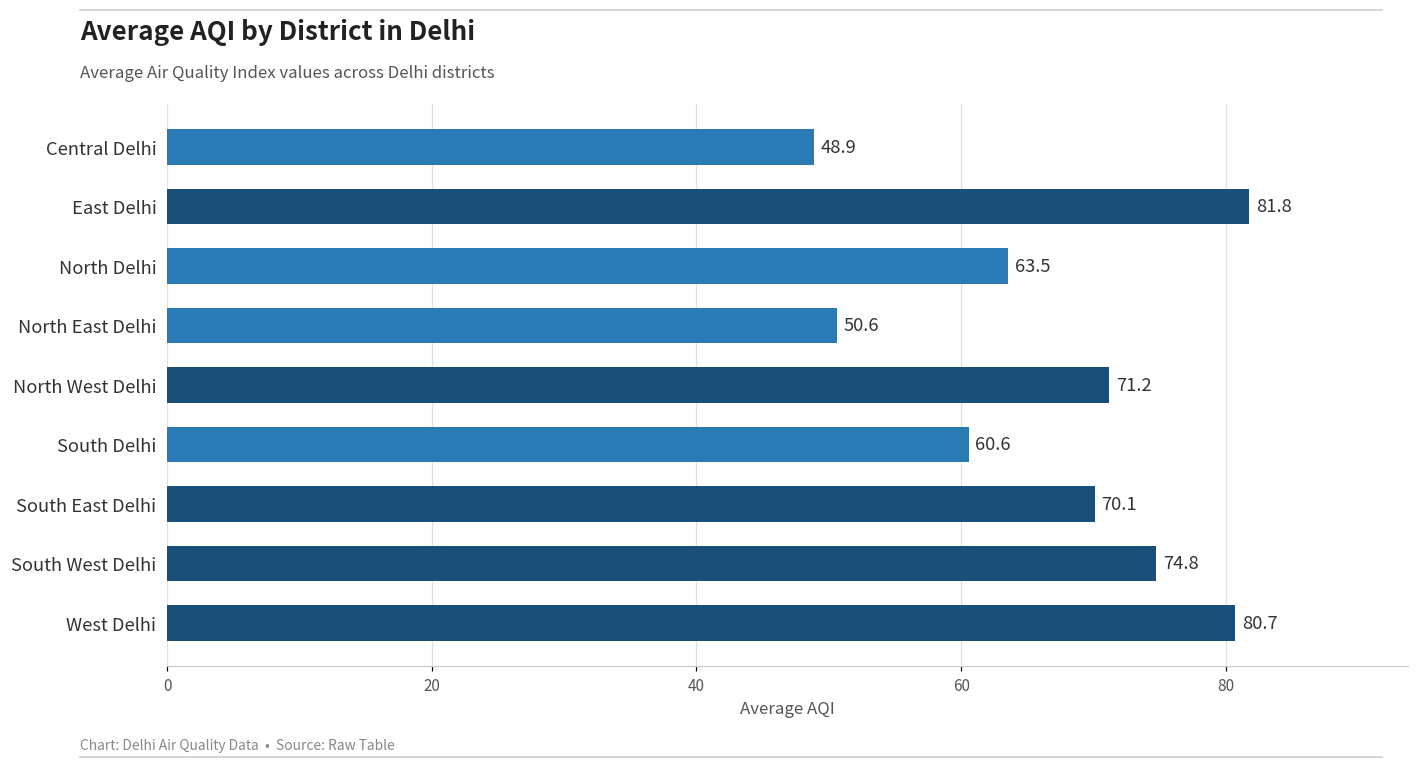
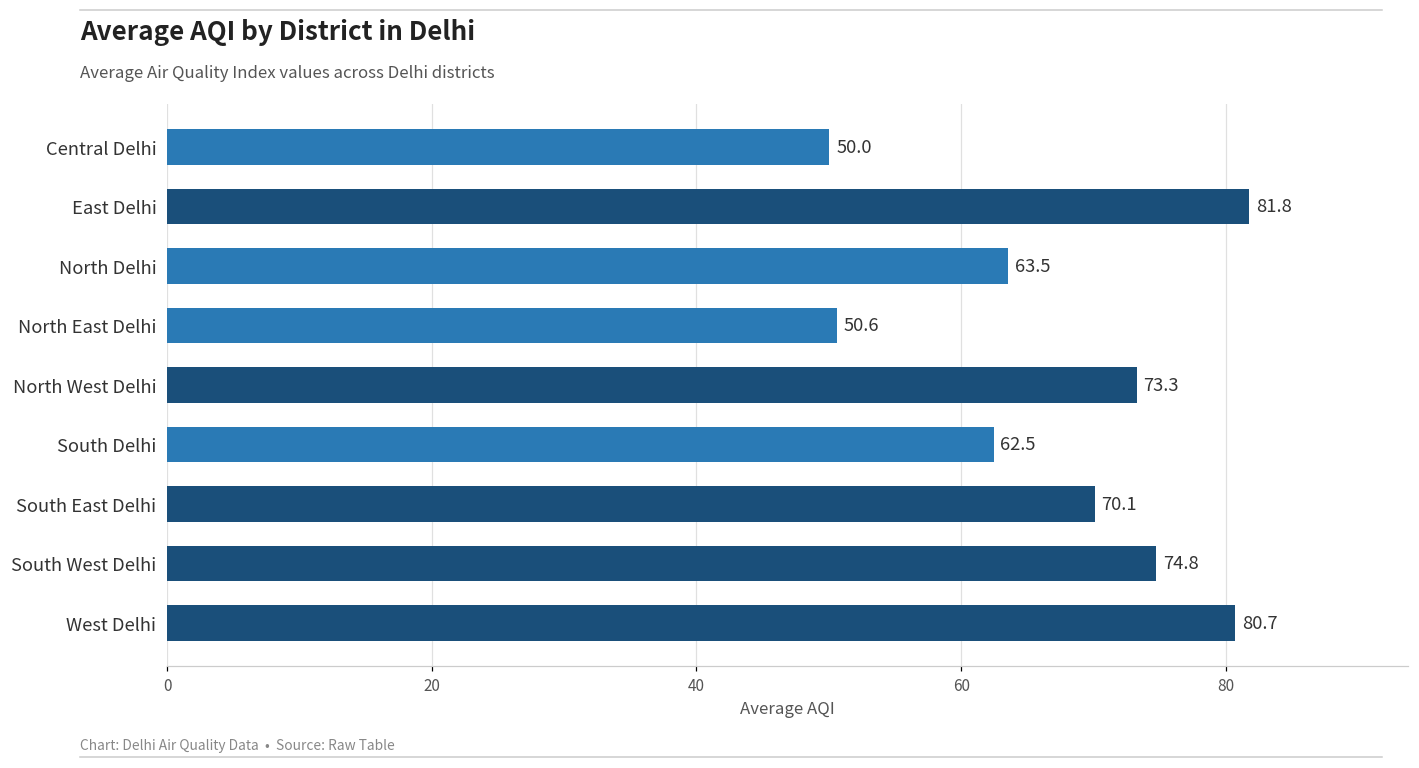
  {
-   "Central Delhi": 48.9,
+   "Central Delhi": 50.0,
    "East Delhi": 81.8,
    "North Delhi": 63.5,
    "North East Delhi": 50.6,
-   "North West Delhi": 71.2,
-   "South Delhi": 60.6,
+   "North West Delhi": 73.3,
+   "South Delhi": 62.5,
    "South East Delhi": 70.1,
    "South West Delhi": 74.8,
    "West Delhi": 80.7
  }
